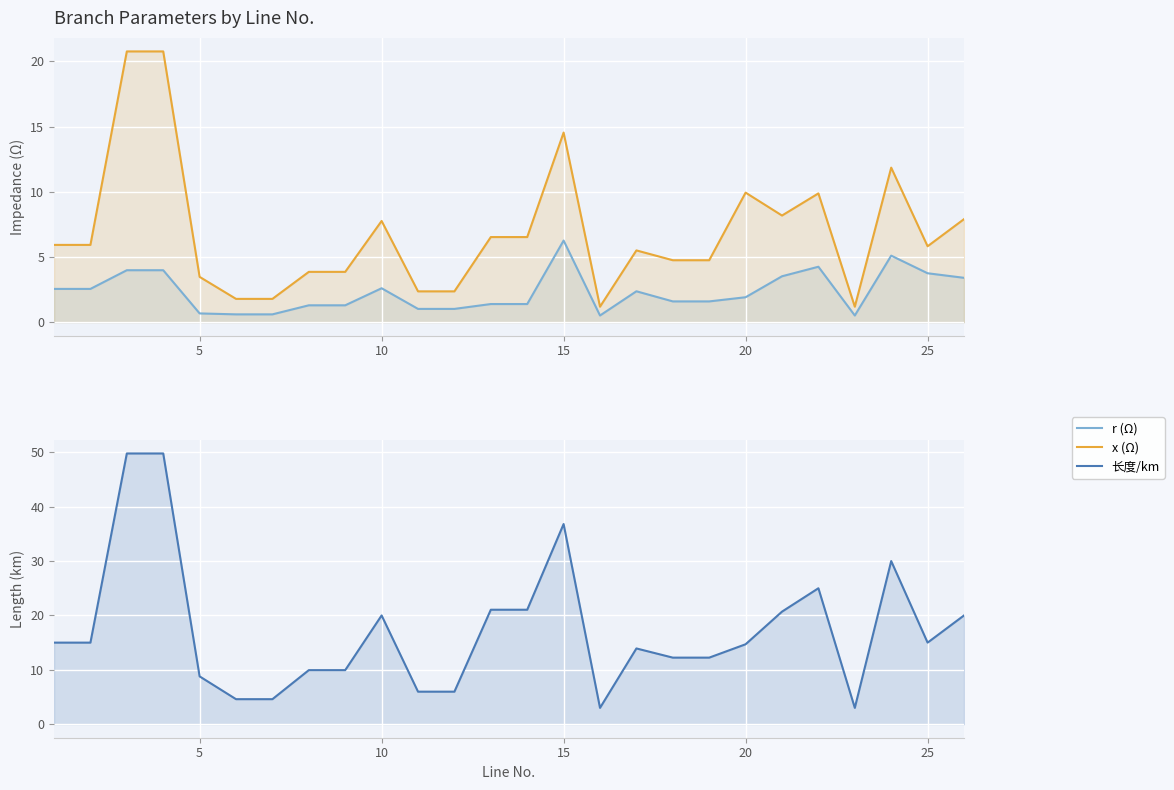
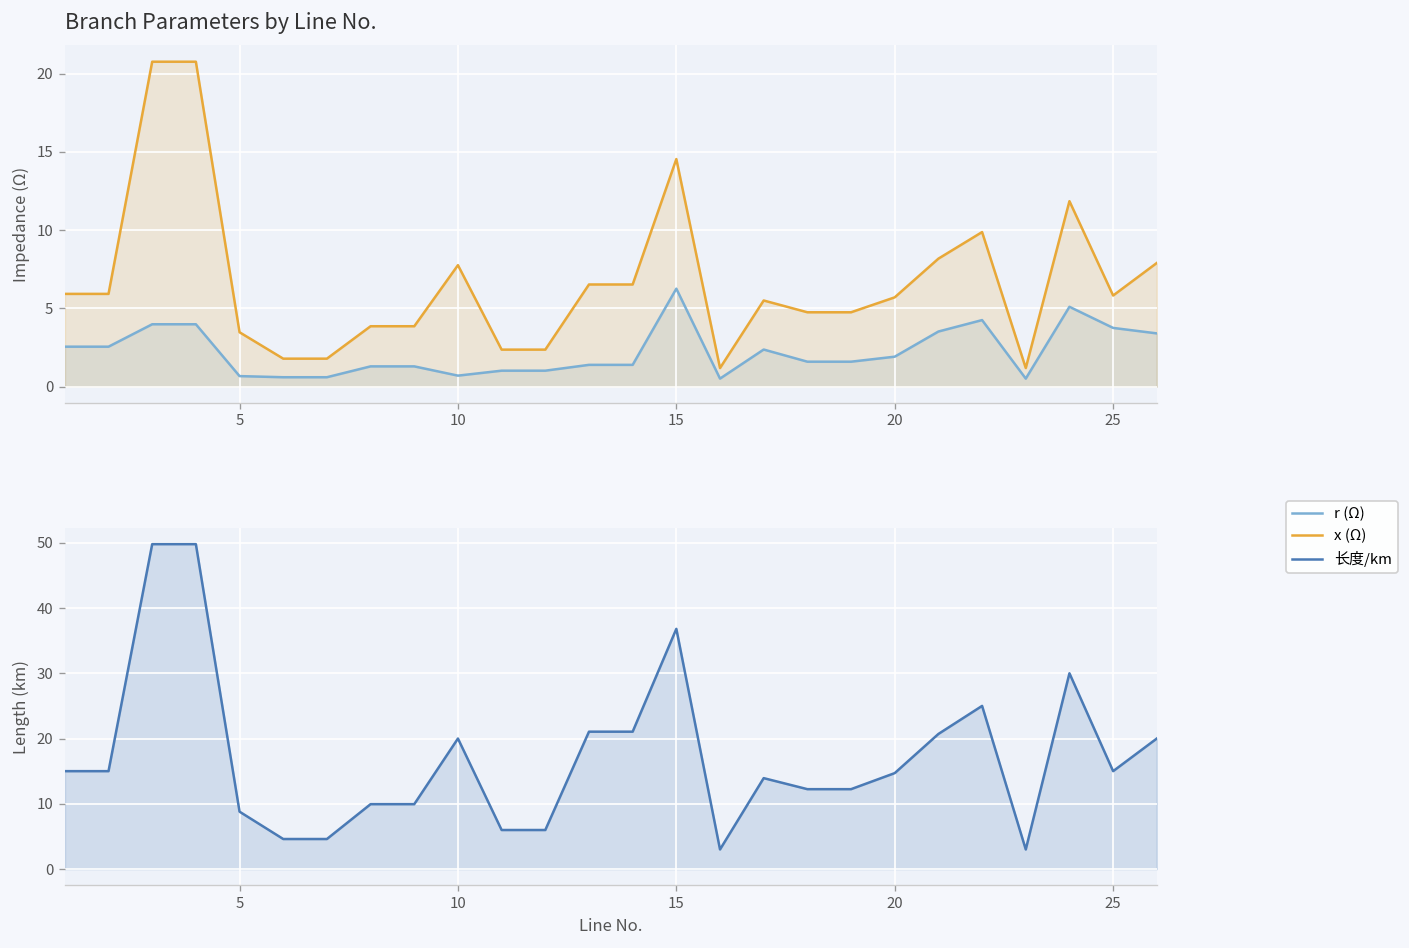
  {
    "Branch Parameters by Line No.": {
      "r (Ω)": {
        "5": 0.7,
-       "10": 2.6,
+       "10": 0.7,
        "15": 6.3,
        "20": 1.9,
        "25": 3.8
      },
      "x (Ω)": {
        "5": 3.5,
        "10": 7.8,
        "15": 14.5,
-       "20": 9.9,
+       "20": 5.7,
        "25": 5.8
      }
    }
  }
